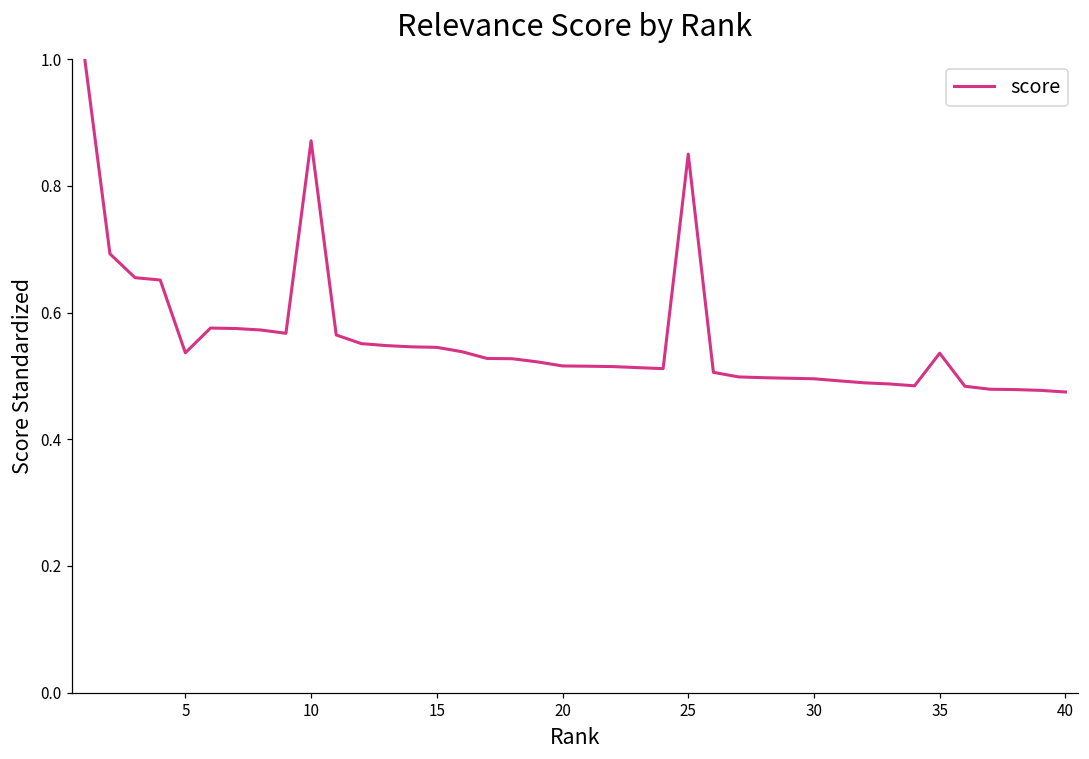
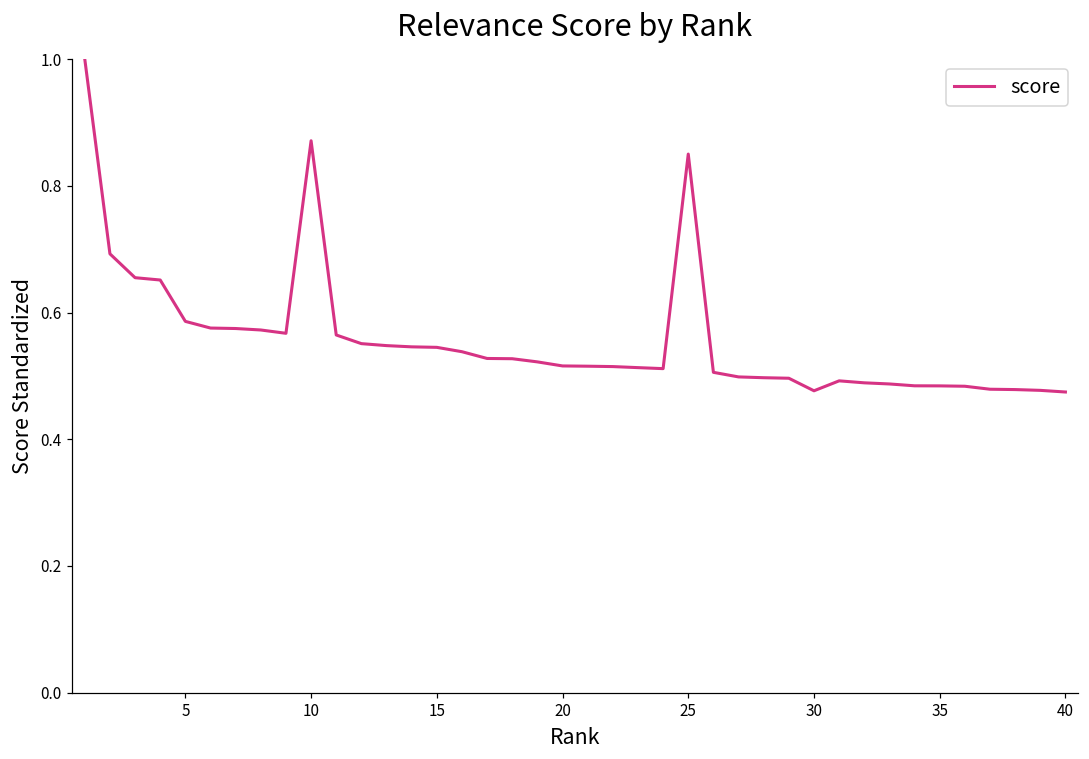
  {
-   "5": 0.54,
+   "5": 0.59,
    "10": 0.87,
    "15": 0.55,
    "20": 0.52,
    "25": 0.85,
-   "30": 0.50,
-   "35": 0.54,
+   "30": 0.48,
+   "35": 0.48,
    "40": 0.47
  }
